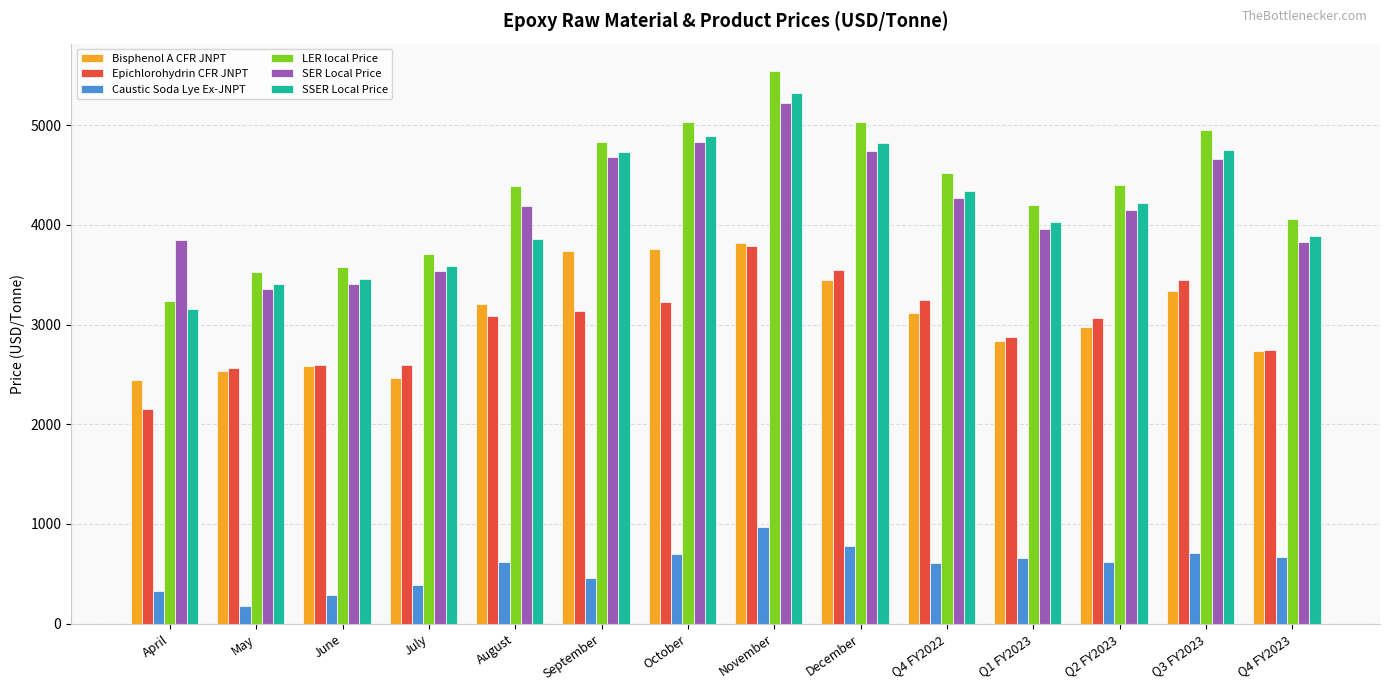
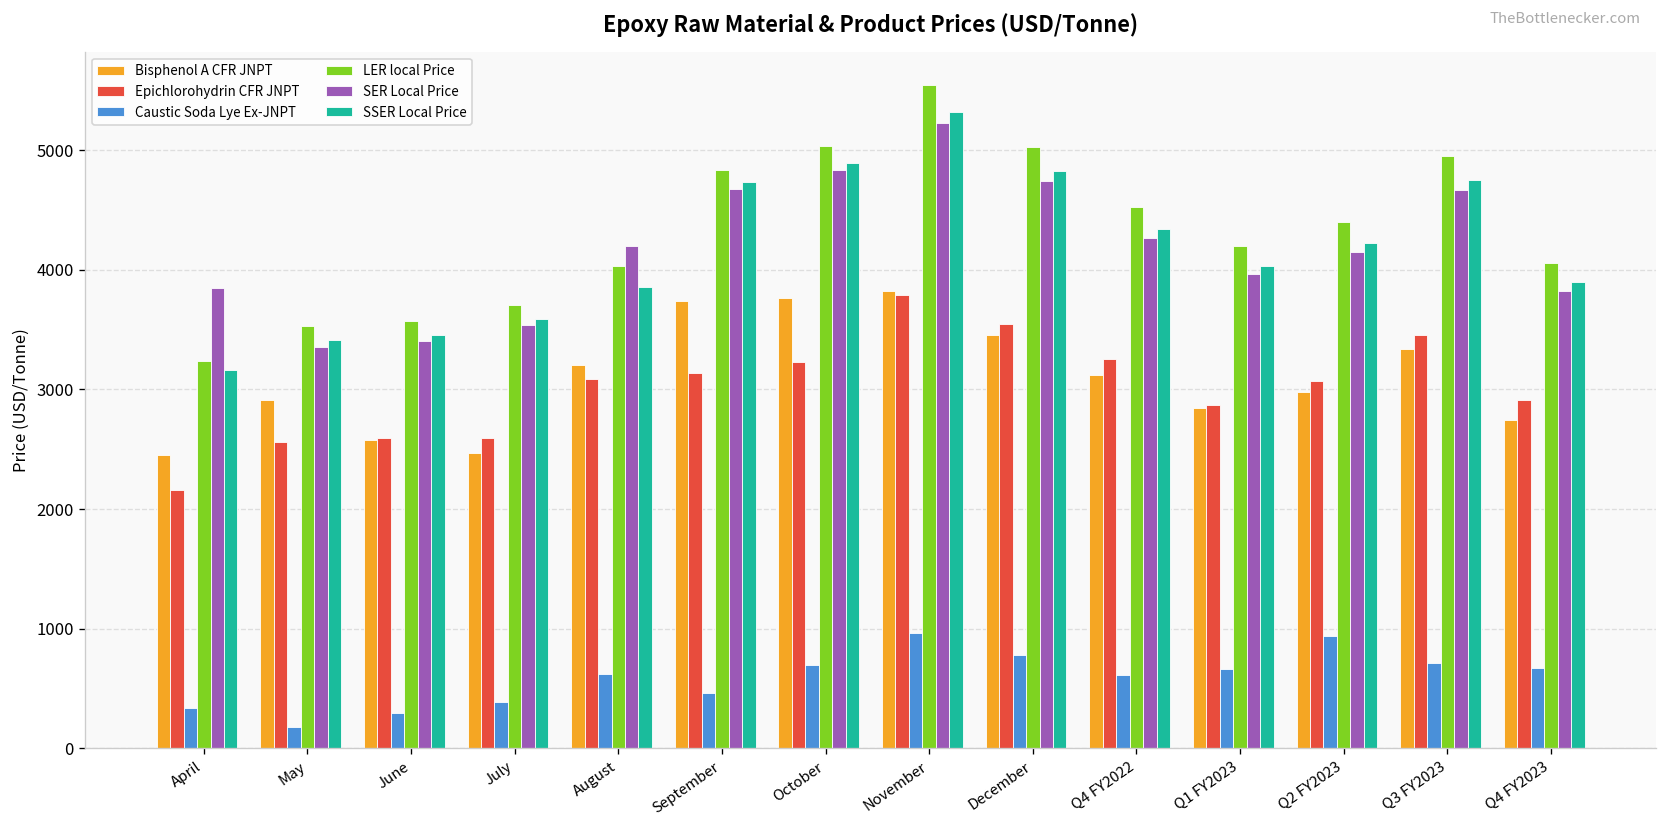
  {
    "Bisphenol A CFR JNPT": {
      "April": 2400,
-     "May": 2500,
+     "May": 2900,
      "June": 2600,
      "July": 2500,
      "August": 3200,
      "September": 3700,
      "October": 3800,
      "November": 3800,
      "December": 3500,
      "Q4 FY2022": 3100,
      "Q1 FY2023": 2800,
      "Q2 FY2023": 3000,
      "Q3 FY2023": 3300,
      "Q4 FY2023": 2700
    },
    "Epichlorohydrin CFR JNPT": {
      "April": 2200,
      "May": 2600,
      "June": 2600,
      "July": 2600,
      "August": 3100,
      "September": 3100,
      "October": 3200,
      "November": 3800,
      "December": 3500,
      "Q4 FY2022": 3300,
      "Q1 FY2023": 2900,
      "Q2 FY2023": 3100,
      "Q3 FY2023": 3500,
-     "Q4 FY2023": 2800
+     "Q4 FY2023": 2900
    },
    "Caustic Soda Lye Ex-JNPT": {
      "April": 300,
      "May": 200,
      "June": 300,
      "July": 400,
      "August": 600,
      "September": 500,
      "October": 700,
      "November": 1000,
      "December": 800,
      "Q4 FY2022": 600,
      "Q1 FY2023": 700,
-     "Q2 FY2023": 600,
+     "Q2 FY2023": 900,
      "Q3 FY2023": 700,
      "Q4 FY2023": 700
    },
    "LER local Price": {
      "April": 3200,
      "May": 3500,
      "June": 3600,
      "July": 3700,
-     "August": 4400,
+     "August": 4000,
      "September": 4800,
      "October": 5000,
      "November": 5500,
      "December": 5000,
      "Q4 FY2022": 4500,
      "Q1 FY2023": 4200,
      "Q2 FY2023": 4400,
      "Q3 FY2023": 4900,
      "Q4 FY2023": 4100
    },
    "SER Local Price": {
      "April": 3800,
      "May": 3400,
      "June": 3400,
      "July": 3500,
      "August": 4200,
      "September": 4700,
      "October": 4800,
      "November": 5200,
      "December": 4700,
      "Q4 FY2022": 4300,
      "Q1 FY2023": 4000,
      "Q2 FY2023": 4100,
      "Q3 FY2023": 4700,
      "Q4 FY2023": 3800
    },
    "SSER Local Price": {
      "April": 3200,
      "May": 3400,
      "June": 3500,
      "July": 3600,
      "August": 3900,
      "September": 4700,
      "October": 4900,
      "November": 5300,
      "December": 4800,
      "Q4 FY2022": 4300,
      "Q1 FY2023": 4000,
      "Q2 FY2023": 4200,
      "Q3 FY2023": 4700,
      "Q4 FY2023": 3900
    }
  }
